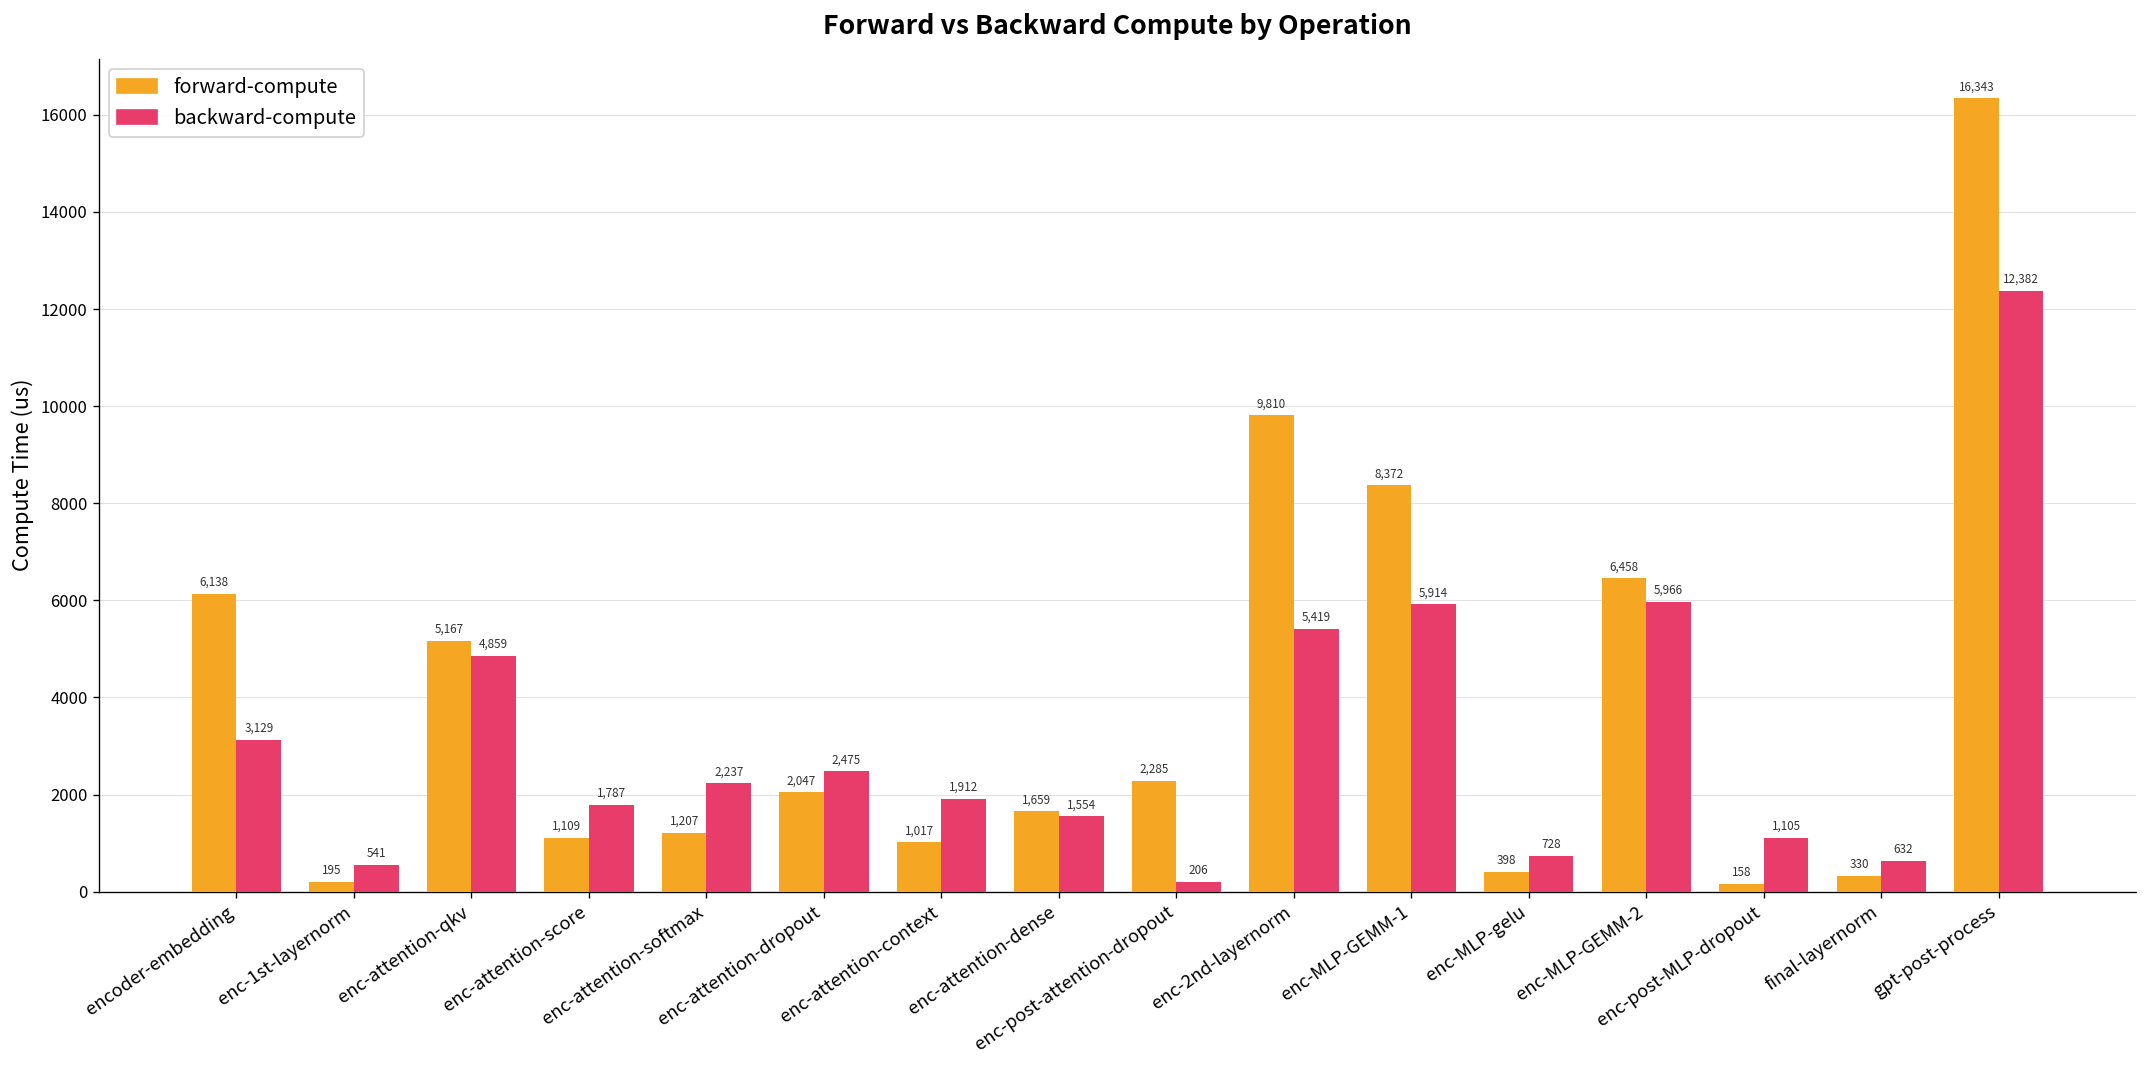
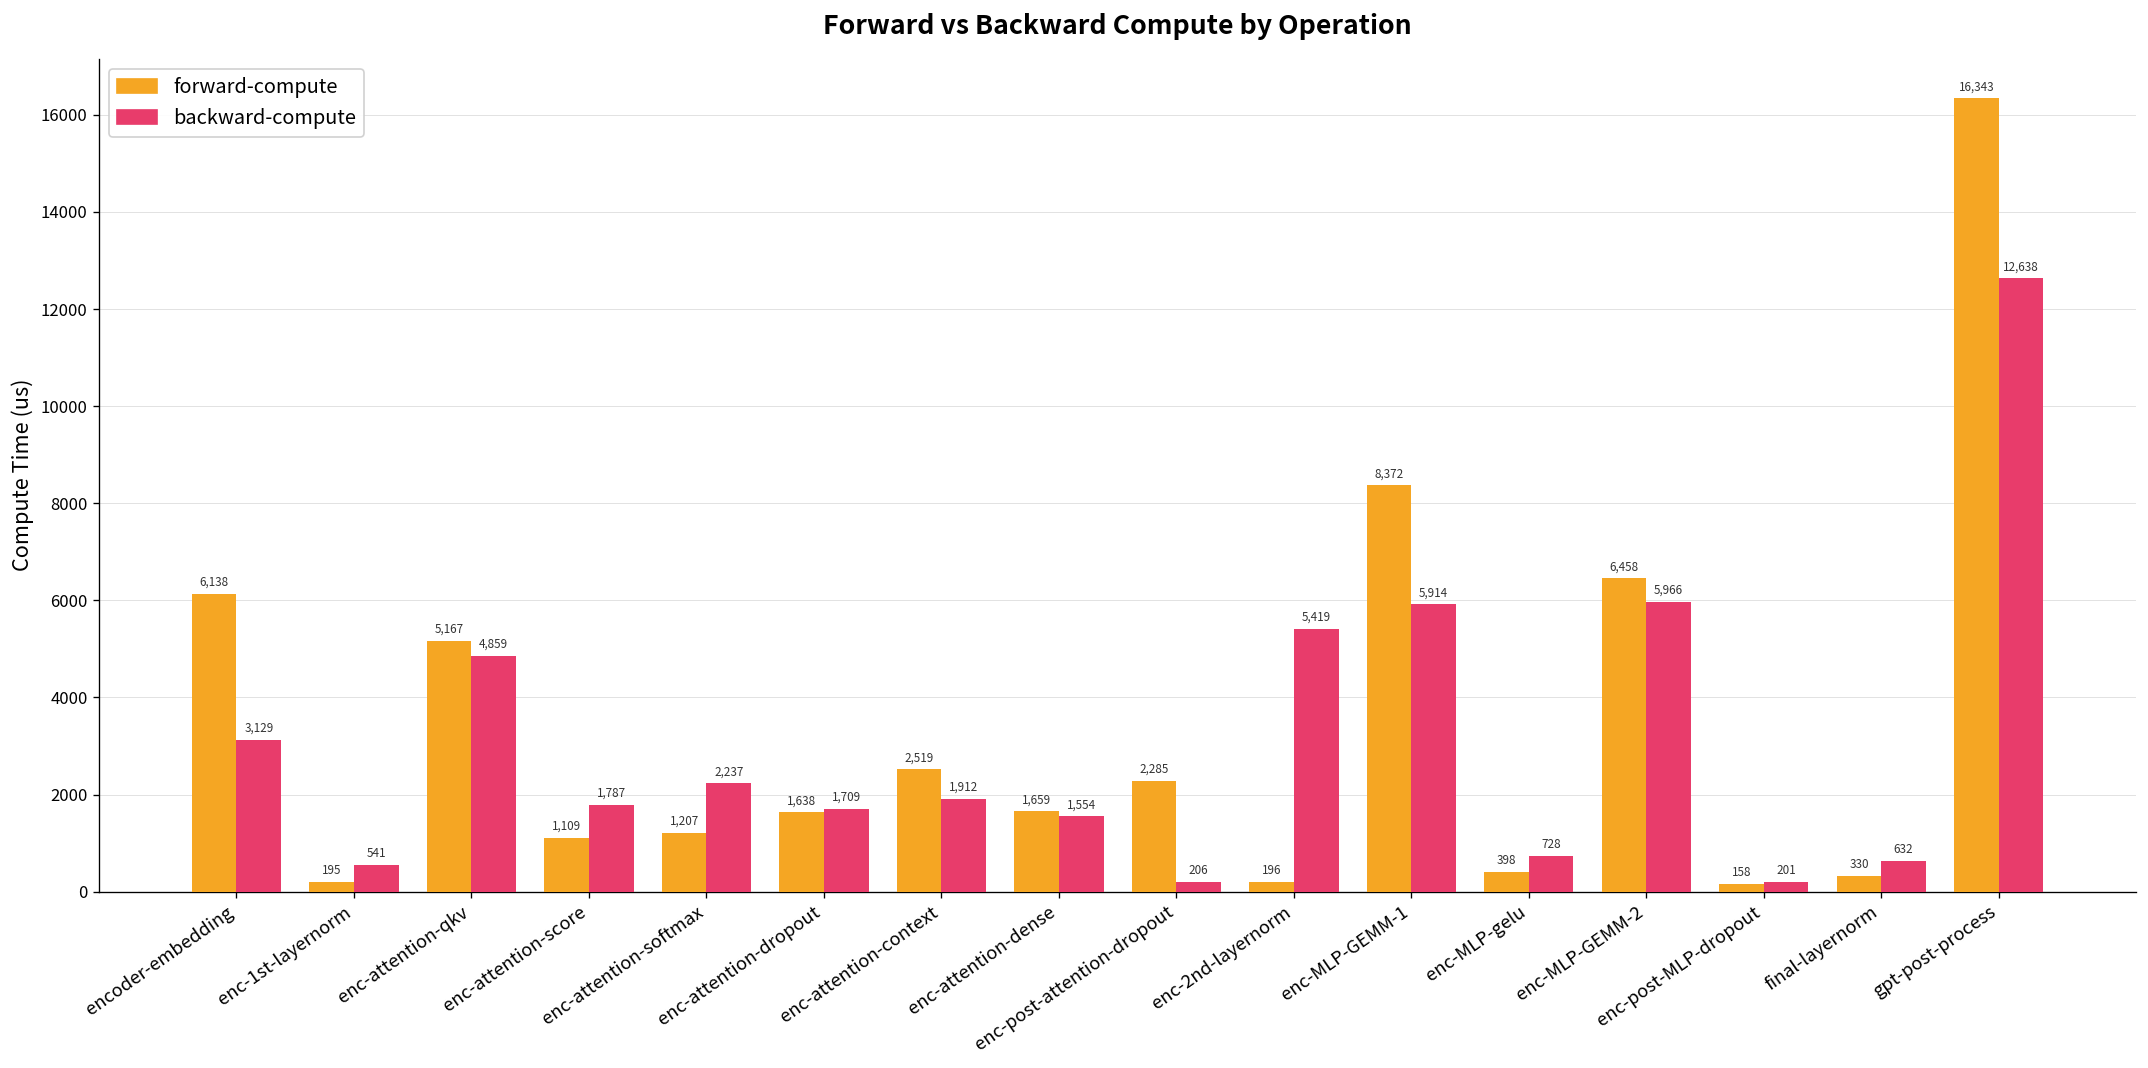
  {
    "forward-compute": {
      "encoder-embedding": "6,138",
      "enc-1st-layernorm": "195",
      "enc-attention-qkv": "5,167",
      "enc-attention-score": "1,109",
      "enc-attention-softmax": "1,207",
-     "enc-attention-dropout": "2,047",
-     "enc-attention-context": "1,017",
+     "enc-attention-dropout": "1,638",
+     "enc-attention-context": "2,519",
      "enc-attention-dense": "1,659",
      "enc-post-attention-dropout": "2,285",
-     "enc-2nd-layernorm": "9,810",
+     "enc-2nd-layernorm": "196",
      "enc-MLP-GEMM-1": "8,372",
      "enc-MLP-gelu": "398",
      "enc-MLP-GEMM-2": "6,458",
      "enc-post-MLP-dropout": "158",
      "final-layernorm": "330",
      "gpt-post-process": "16,343"
    },
    "backward-compute": {
      "encoder-embedding": "3,129",
      "enc-1st-layernorm": "541",
      "enc-attention-qkv": "4,859",
      "enc-attention-score": "1,787",
      "enc-attention-softmax": "2,237",
-     "enc-attention-dropout": "2,475",
+     "enc-attention-dropout": "1,709",
      "enc-attention-context": "1,912",
      "enc-attention-dense": "1,554",
      "enc-post-attention-dropout": "206",
      "enc-2nd-layernorm": "5,419",
      "enc-MLP-GEMM-1": "5,914",
      "enc-MLP-gelu": "728",
      "enc-MLP-GEMM-2": "5,966",
-     "enc-post-MLP-dropout": "1,105",
+     "enc-post-MLP-dropout": "201",
      "final-layernorm": "632",
-     "gpt-post-process": "12,382"
+     "gpt-post-process": "12,638"
    }
  }
